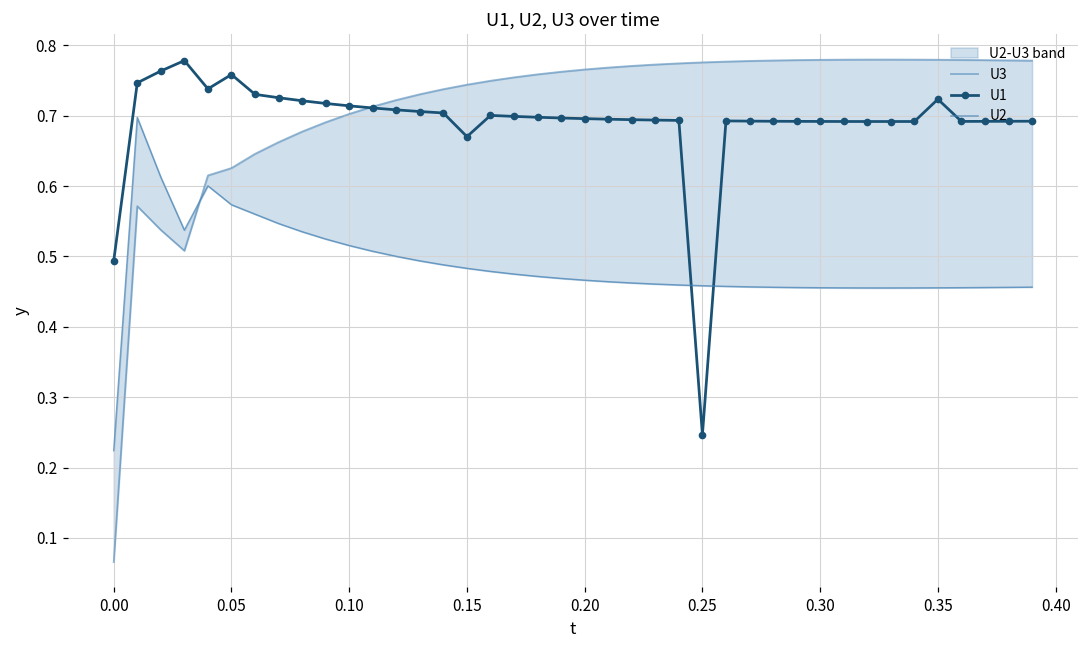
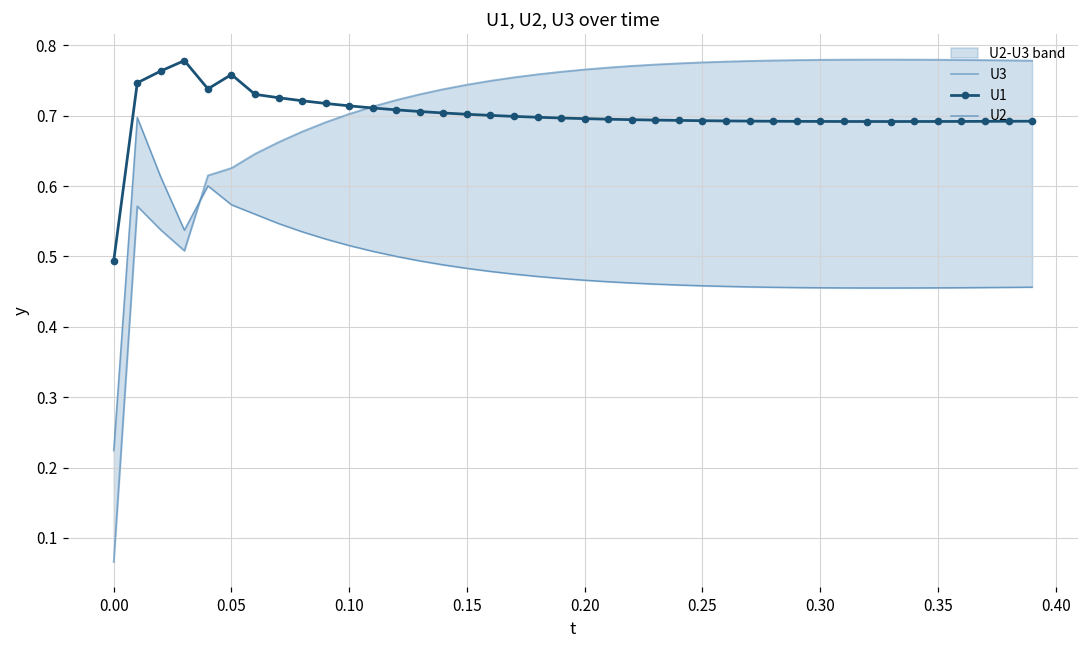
  {
    "U1": {
      "0.00": 0.49,
      "0.05": 0.76,
      "0.10": 0.71,
-     "0.15": 0.67,
+     "0.15": 0.70,
      "0.20": 0.70,
-     "0.25": 0.25,
+     "0.25": 0.69,
      "0.30": 0.69,
-     "0.35": 0.72
+     "0.35": 0.69
    }
  }
